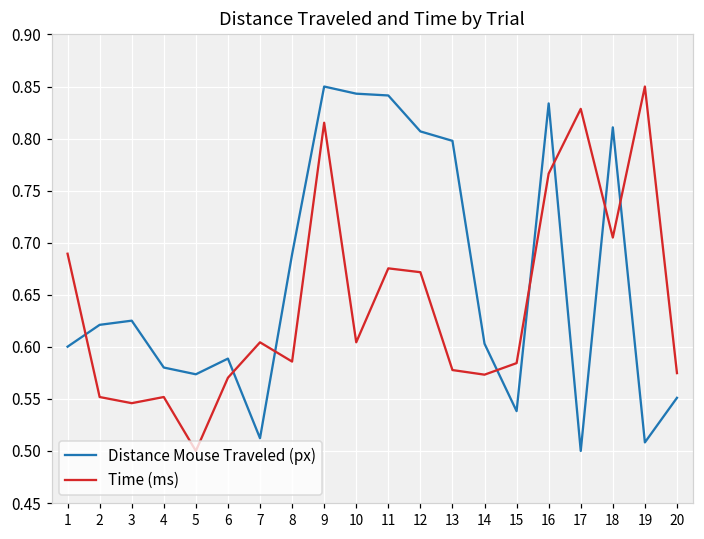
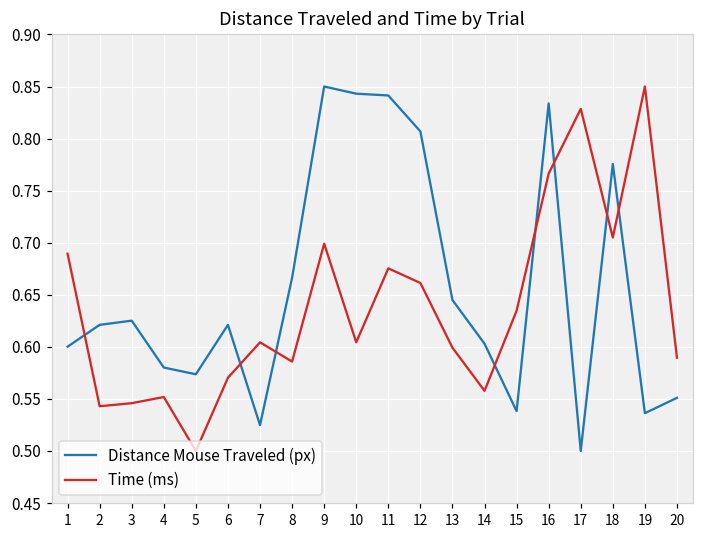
  {
    "Distance Mouse Traveled (px)": {
      "1": 0.60,
      "2": 0.62,
      "3": 0.63,
      "4": 0.58,
      "5": 0.57,
-     "6": 0.59,
-     "7": 0.51,
-     "8": 0.69,
+     "6": 0.62,
+     "7": 0.52,
+     "8": 0.67,
      "9": 0.85,
      "10": 0.84,
      "11": 0.84,
      "12": 0.81,
-     "13": 0.80,
+     "13": 0.64,
      "14": 0.60,
      "15": 0.54,
      "16": 0.83,
      "17": 0.50,
-     "18": 0.81,
-     "19": 0.51,
+     "18": 0.78,
+     "19": 0.54,
      "20": 0.55
    },
    "Time (ms)": {
      "1": 0.69,
-     "2": 0.55,
+     "2": 0.54,
      "3": 0.55,
      "4": 0.55,
      "6": 0.57,
      "7": 0.60,
      "8": 0.59,
-     "9": 0.82,
+     "9": 0.70,
      "10": 0.60,
      "11": 0.68,
-     "12": 0.67,
-     "13": 0.58,
-     "14": 0.57,
-     "15": 0.58,
+     "12": 0.66,
+     "13": 0.60,
+     "14": 0.56,
+     "15": 0.63,
      "16": 0.77,
      "17": 0.83,
      "18": 0.70,
      "19": 0.85,
-     "20": 0.57
+     "20": 0.59
    }
  }
